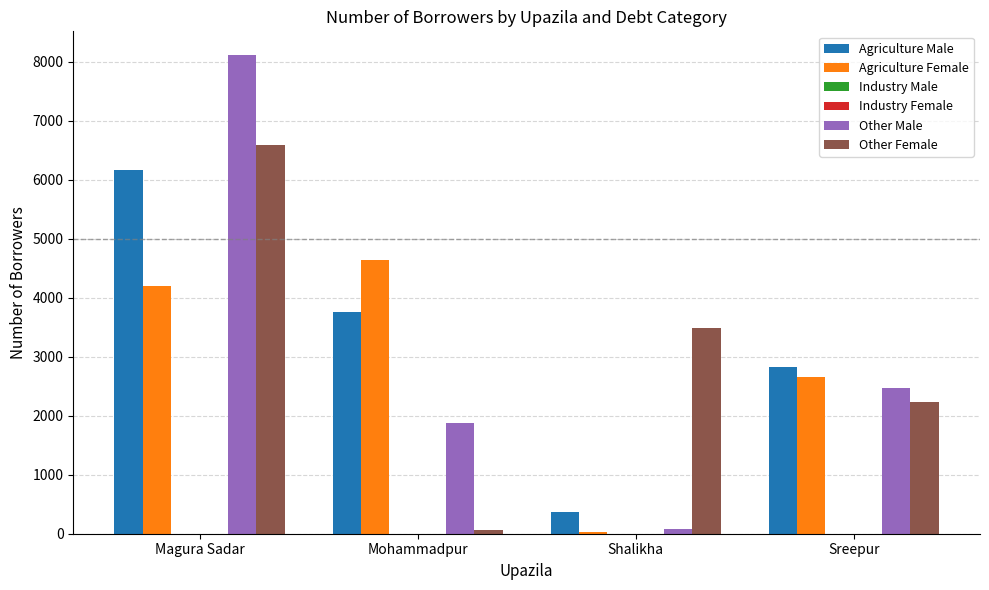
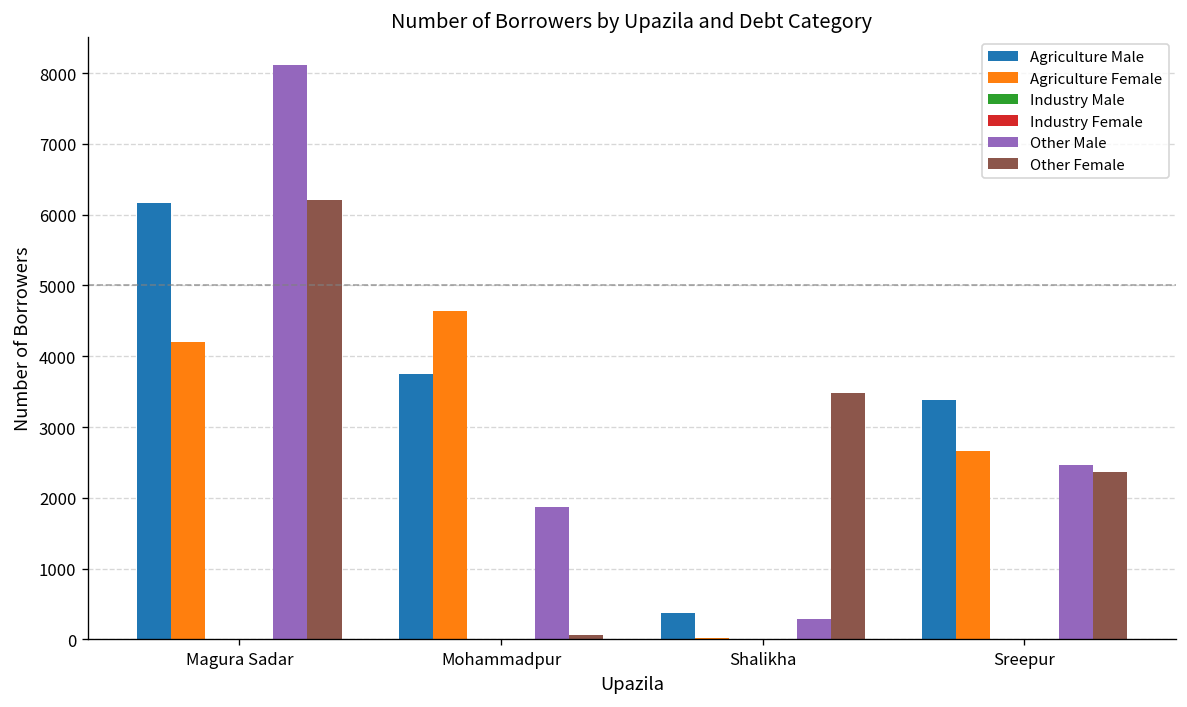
  {
    "Agriculture Male": {
      "Magura Sadar": 6200,
      "Mohammadpur": 3800,
      "Shalikha": 400,
-     "Sreepur": 2800
+     "Sreepur": 3400
    },
    "Agriculture Female": {
      "Magura Sadar": 4200,
      "Mohammadpur": 4600,
      "Sreepur": 2700
    },
    "Industry Male": {
      "Magura Sadar": 0,
      "Mohammadpur": 0,
      "Shalikha": 0,
      "Sreepur": 0
    },
    "Industry Female": {
      "Magura Sadar": 0,
      "Mohammadpur": 0,
      "Shalikha": 0,
      "Sreepur": 0
    },
    "Other Male": {
      "Magura Sadar": 8100,
      "Mohammadpur": 1900,
-     "Shalikha": 100,
+     "Shalikha": 300,
      "Sreepur": 2500
    },
    "Other Female": {
-     "Magura Sadar": 6600,
+     "Magura Sadar": 6200,
      "Mohammadpur": 100,
      "Shalikha": 3500,
-     "Sreepur": 2200
+     "Sreepur": 2400
    }
  }
